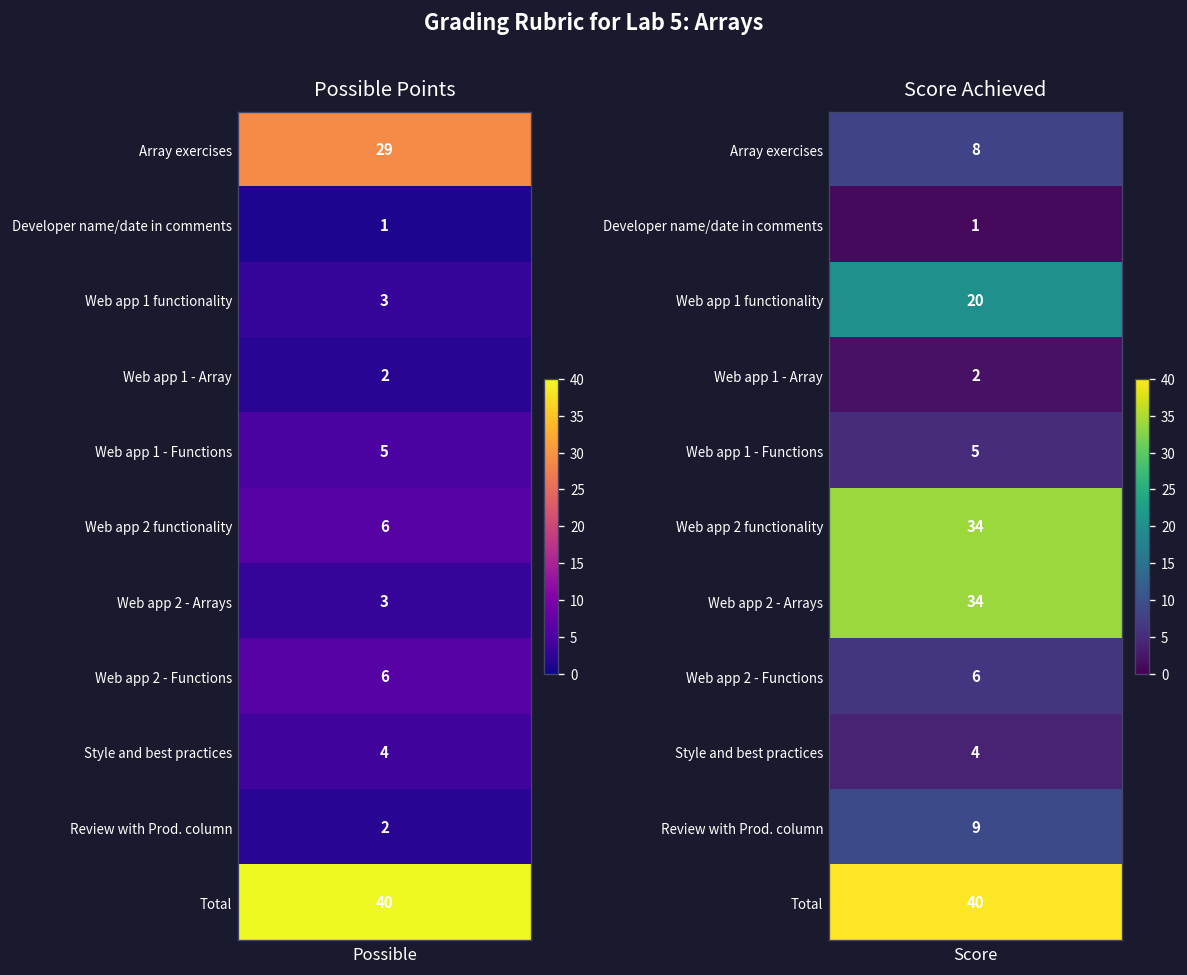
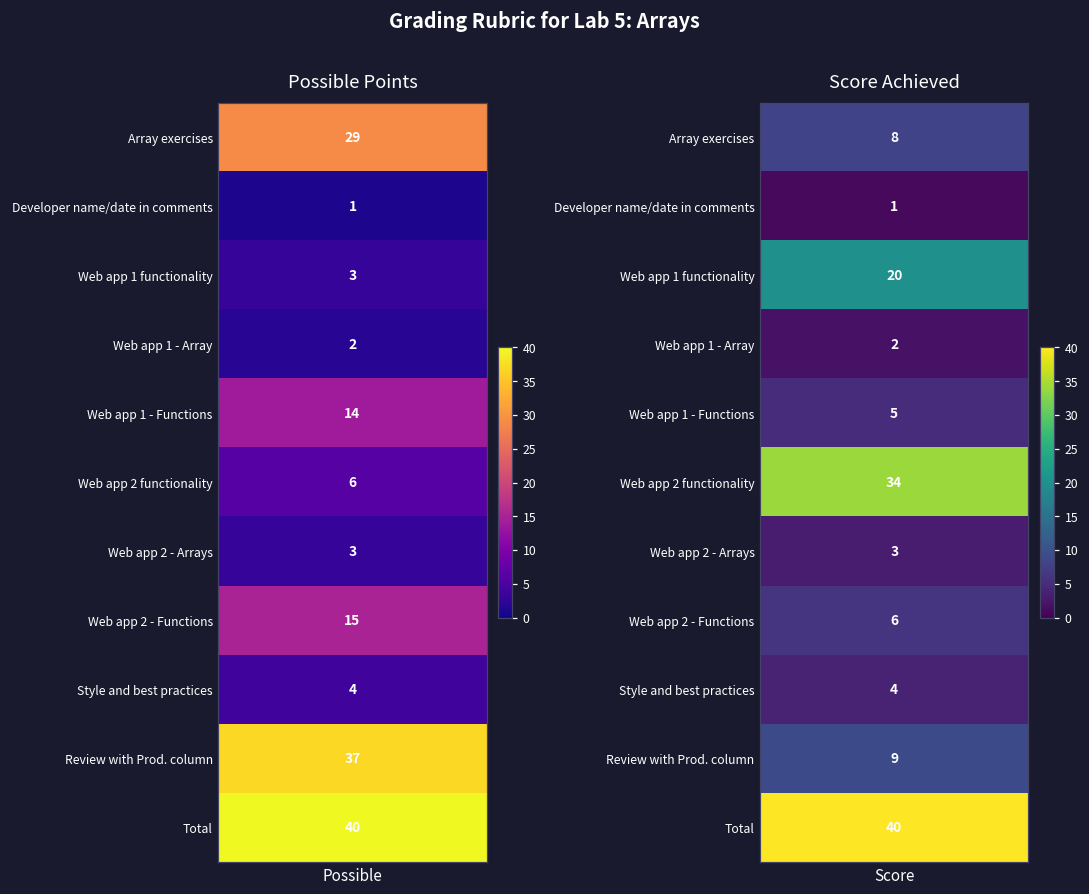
  {
    "Possible Points": {
      "Array exercises": {
        "Possible": 29
      },
      "Developer name/date in comments": {
        "Possible": 1
      },
      "Web app 1 functionality": {
        "Possible": 3
      },
      "Web app 1 - Array": {
        "Possible": 2
      },
      "Web app 1 - Functions": {
-       "Possible": 5
+       "Possible": 14
      },
      "Web app 2 functionality": {
        "Possible": 6
      },
      "Web app 2 - Arrays": {
        "Possible": 3
      },
      "Web app 2 - Functions": {
-       "Possible": 6
+       "Possible": 15
      },
      "Style and best practices": {
        "Possible": 4
      },
      "Review with Prod. column": {
-       "Possible": 2
+       "Possible": 37
      },
      "Total": {
        "Possible": 40
      }
    },
    "Score Achieved": {
      "Array exercises": {
        "Score": 8
      },
      "Developer name/date in comments": {
        "Score": 1
      },
      "Web app 1 functionality": {
        "Score": 20
      },
      "Web app 1 - Array": {
        "Score": 2
      },
      "Web app 1 - Functions": {
        "Score": 5
      },
      "Web app 2 functionality": {
        "Score": 34
      },
      "Web app 2 - Arrays": {
-       "Score": 34
+       "Score": 3
      },
      "Web app 2 - Functions": {
        "Score": 6
      },
      "Style and best practices": {
        "Score": 4
      },
      "Review with Prod. column": {
        "Score": 9
      },
      "Total": {
        "Score": 40
      }
    }
  }
